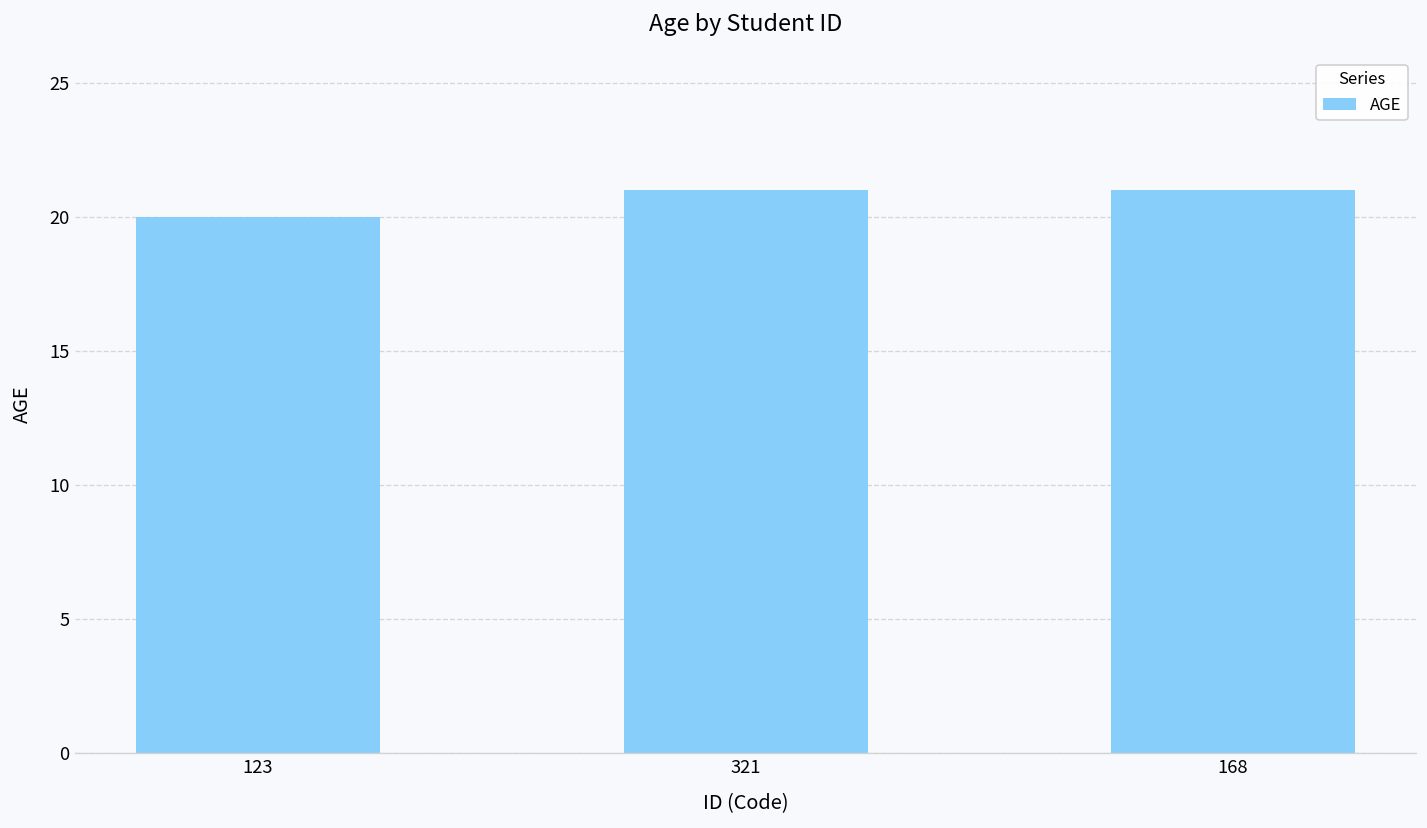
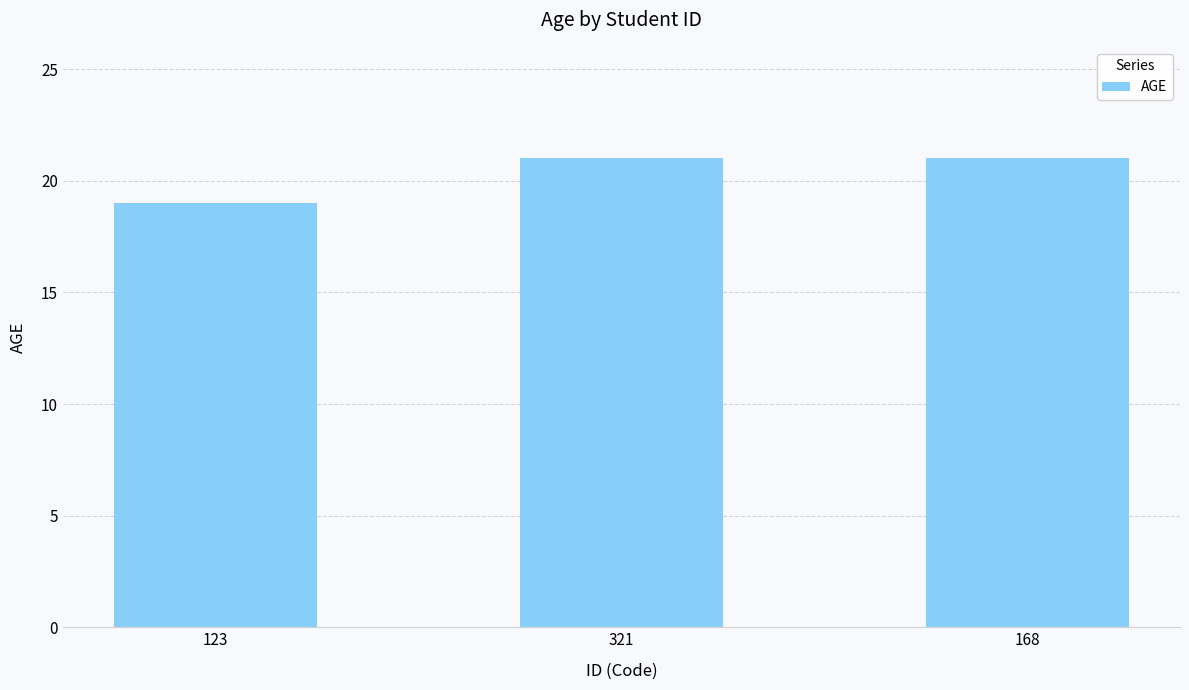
  {
-   "123": 20,
+   "123": 19,
    "321": 21,
    "168": 21
  }
